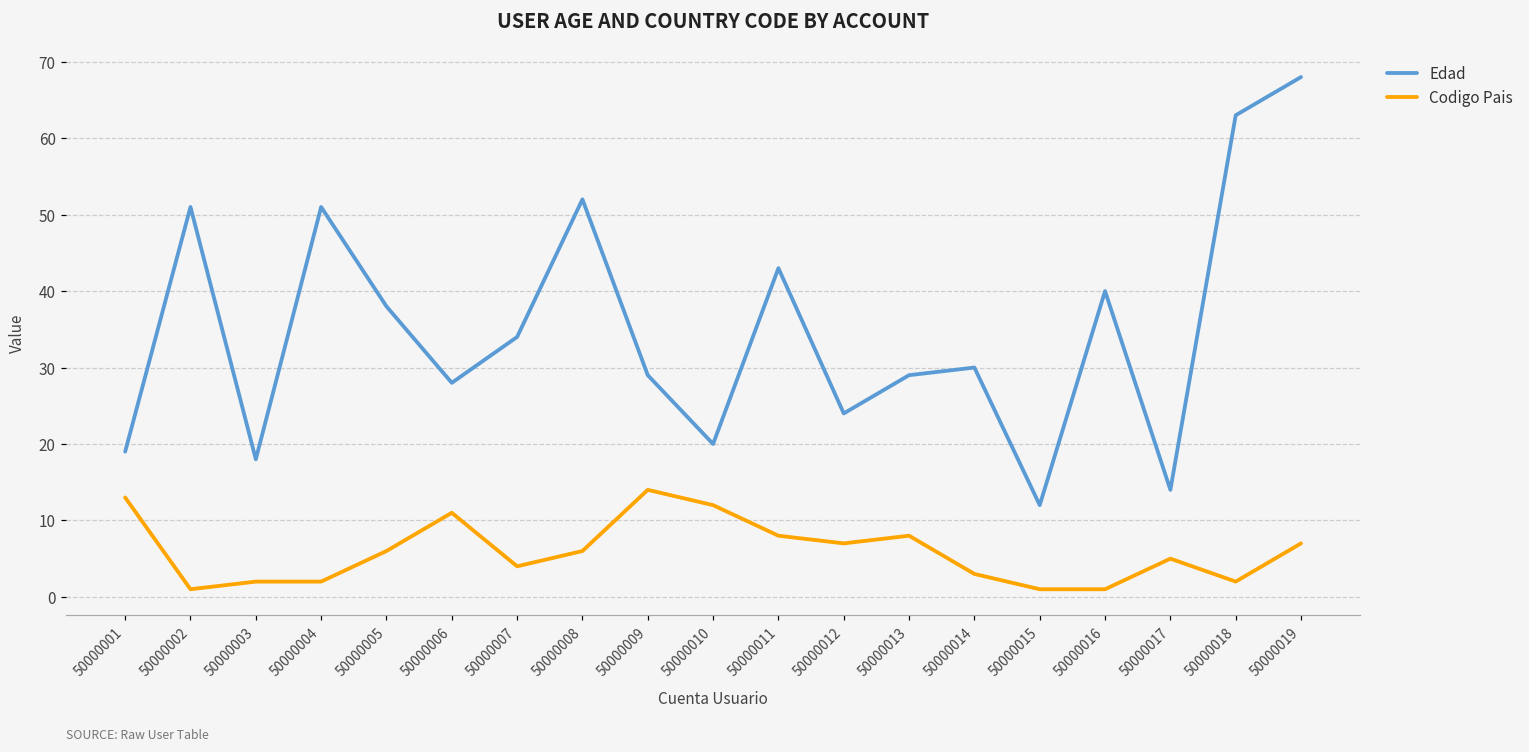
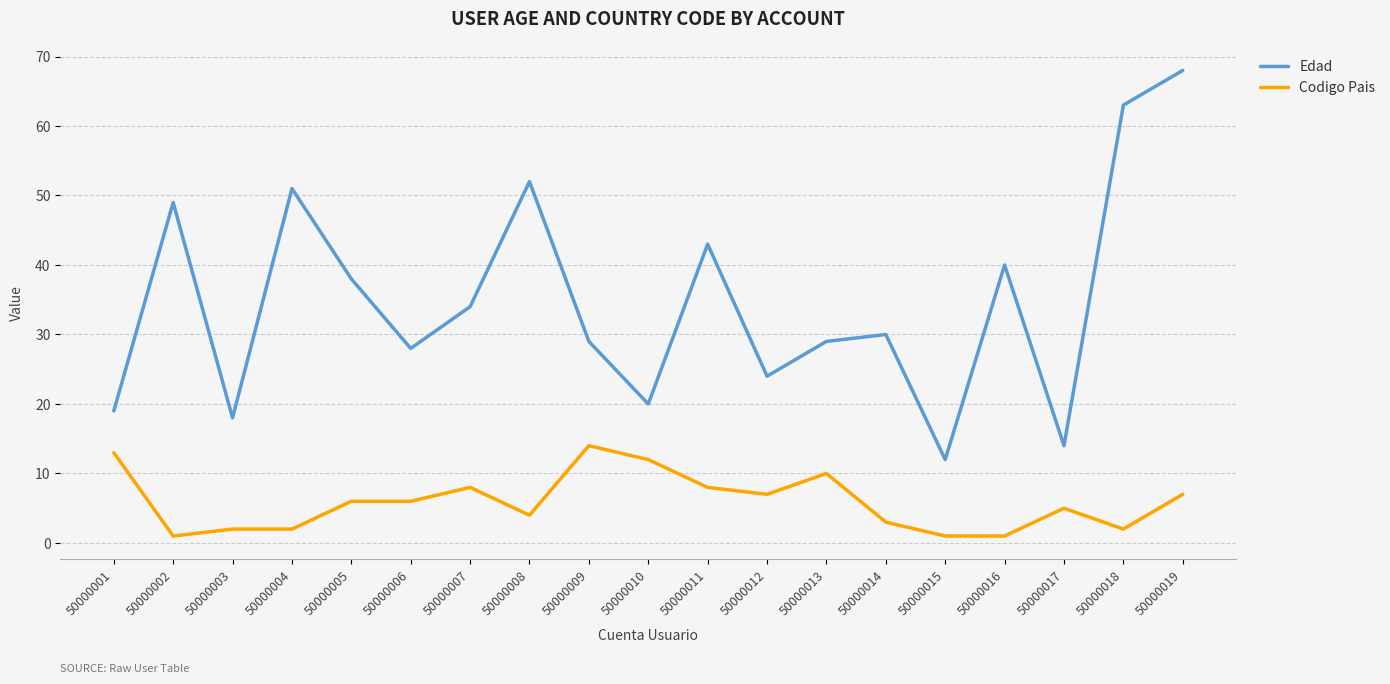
  {
    "Edad": {
      "50000001": 19,
-     "50000002": 51,
+     "50000002": 49,
      "50000003": 18,
      "50000004": 51,
      "50000005": 38,
      "50000006": 28,
      "50000007": 34,
      "50000008": 52,
      "50000009": 29,
      "50000010": 20,
      "50000011": 43,
      "50000012": 24,
      "50000013": 29,
      "50000014": 30,
      "50000015": 12,
      "50000016": 40,
      "50000017": 14,
      "50000018": 63,
      "50000019": 68
    },
    "Codigo Pais": {
      "50000001": 13,
      "50000002": 1,
      "50000003": 2,
      "50000004": 2,
      "50000005": 6,
-     "50000006": 11,
-     "50000007": 4,
-     "50000008": 6,
+     "50000006": 6,
+     "50000007": 8,
+     "50000008": 4,
      "50000009": 14,
      "50000010": 12,
      "50000011": 8,
      "50000012": 7,
-     "50000013": 8,
+     "50000013": 10,
      "50000014": 3,
      "50000015": 1,
      "50000016": 1,
      "50000017": 5,
      "50000018": 2,
      "50000019": 7
    }
  }
